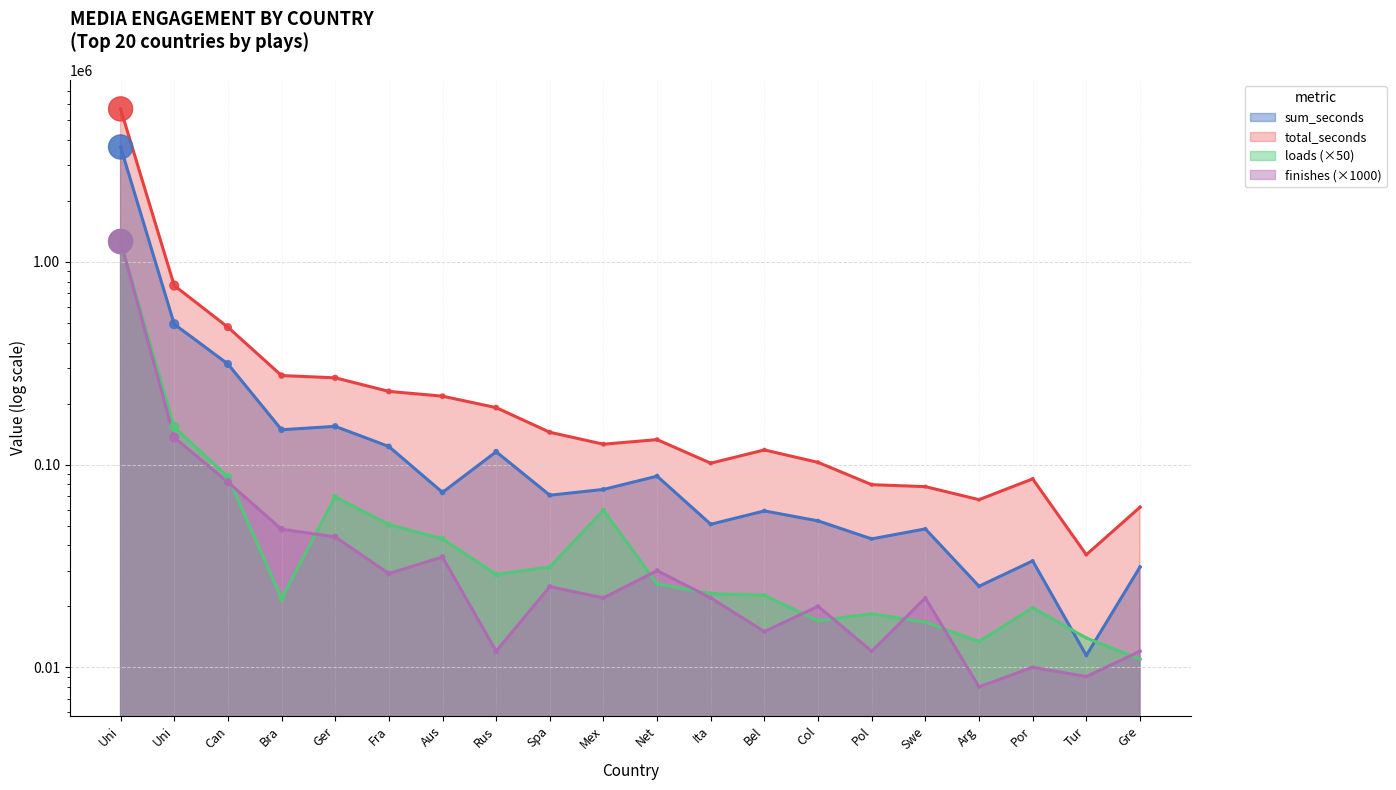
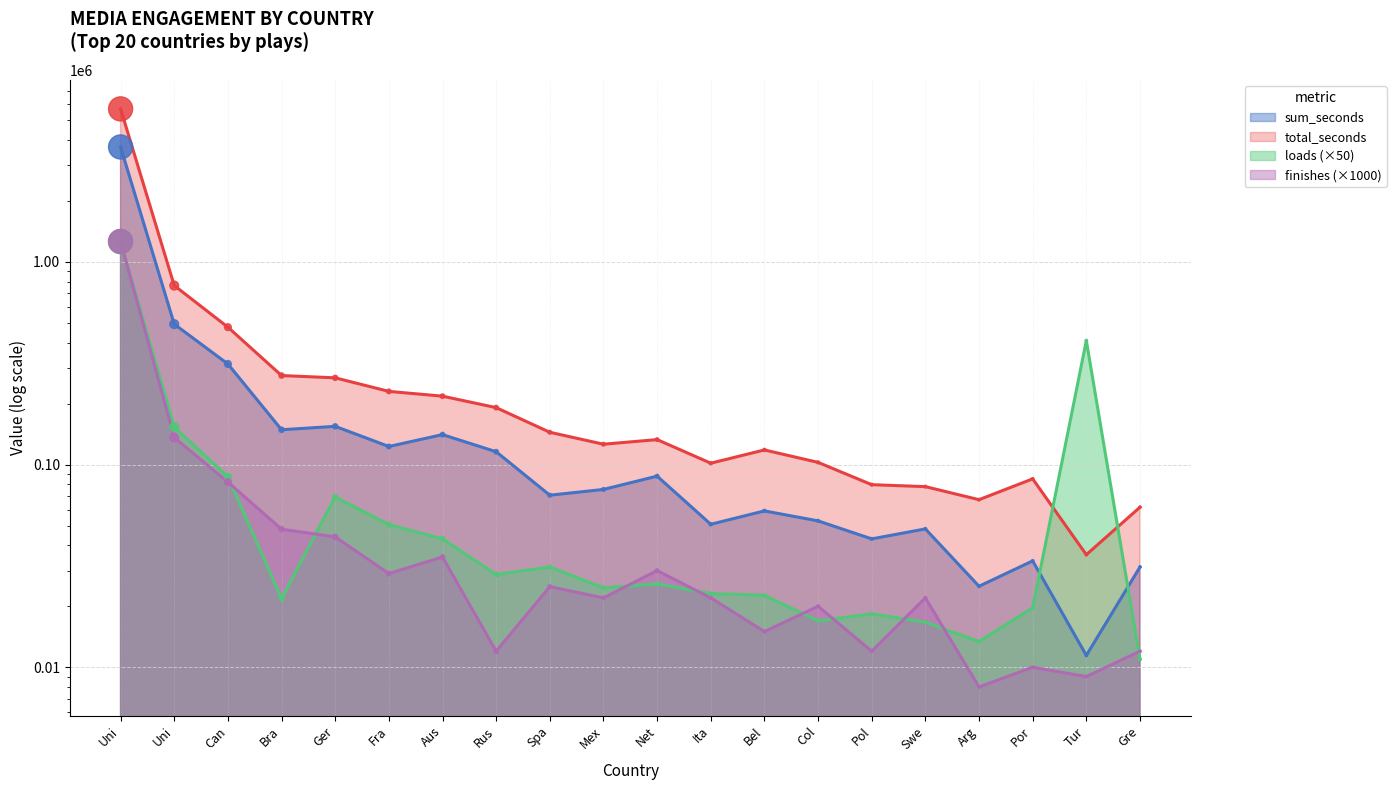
  {
    "sum_seconds": {
      "Can": 310000,
      "Bra": 150000,
      "Ger": 150000,
      "Fra": 120000,
-     "Aus": 73000,
+     "Aus": 140000,
      "Rus": 120000,
      "Spa": 71000,
      "Mex": 75000,
      "Net": 88000,
      "Ita": 51000,
      "Bel": 59000,
      "Col": 53000,
      "Pol": 43000,
      "Swe": 48000,
      "Arg": 25000,
      "Por": 33000,
      "Tur": 11000,
      "Gre": 31000
    },
    "loads (×50)": {
      "Can": 87000,
      "Bra": 22000,
      "Ger": 69000,
      "Fra": 51000,
      "Aus": 43000,
      "Rus": 29000,
      "Spa": 31000,
-     "Mex": 60000,
+     "Mex": 25000,
      "Net": 26000,
      "Ita": 23000,
      "Bel": 23000,
      "Col": 17000,
      "Pol": 18000,
      "Swe": 17000,
      "Arg": 13000,
      "Por": 20000,
-     "Tur": 14000,
+     "Tur": 410000,
      "Gre": 11000
    }
  }
